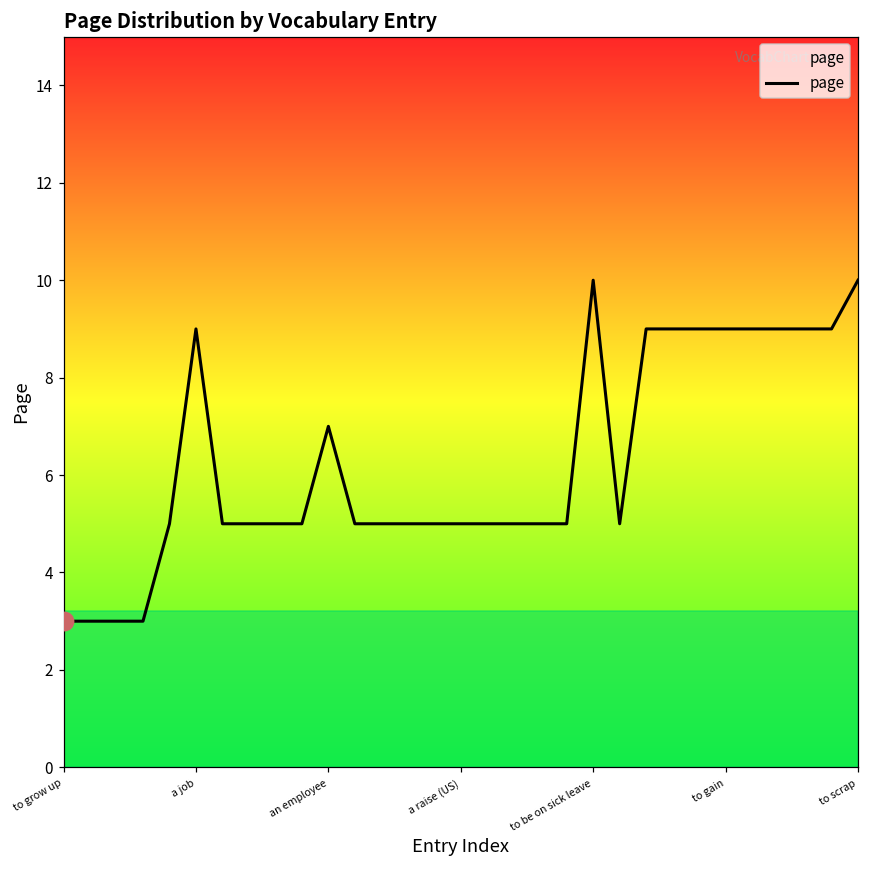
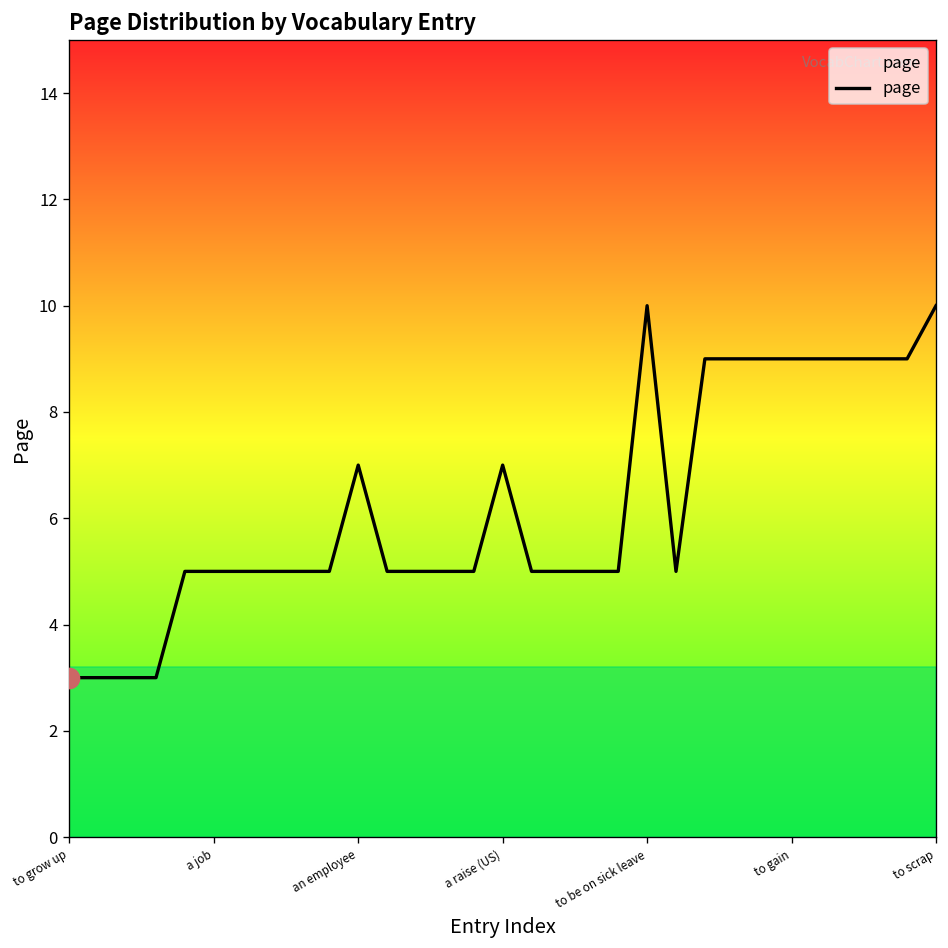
  {
    "page": {
-     "a job": 9,
+     "a job": 5,
      "an employee": 7,
-     "a raise (US)": 5,
+     "a raise (US)": 7,
      "to be on sick leave": 10,
      "to gain": 9,
      "to scrap": 10
    }
  }
